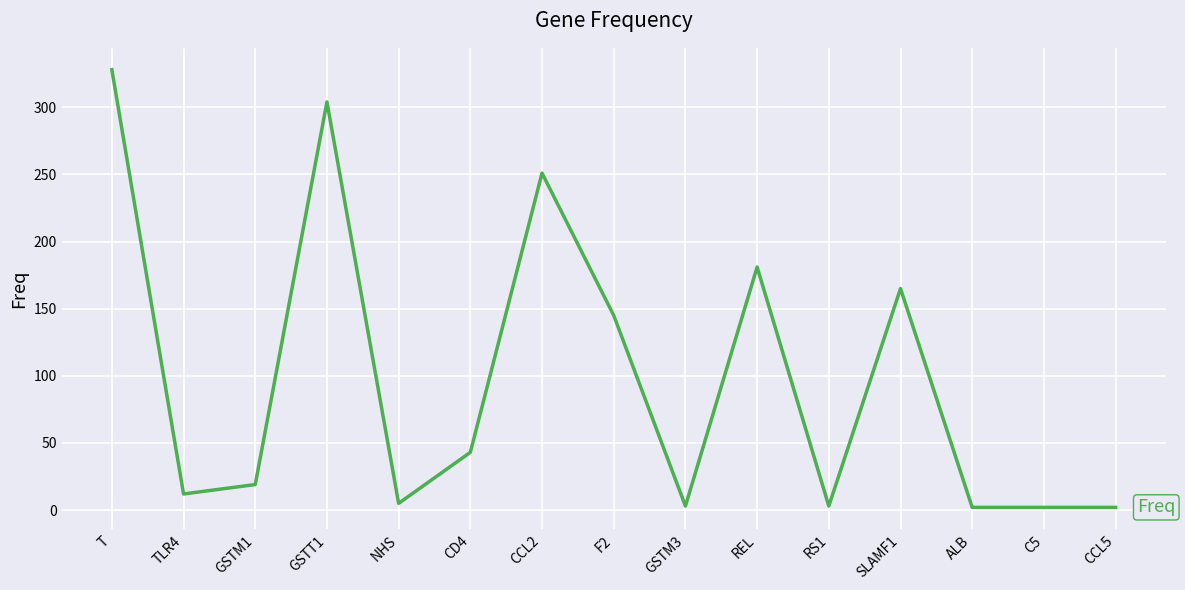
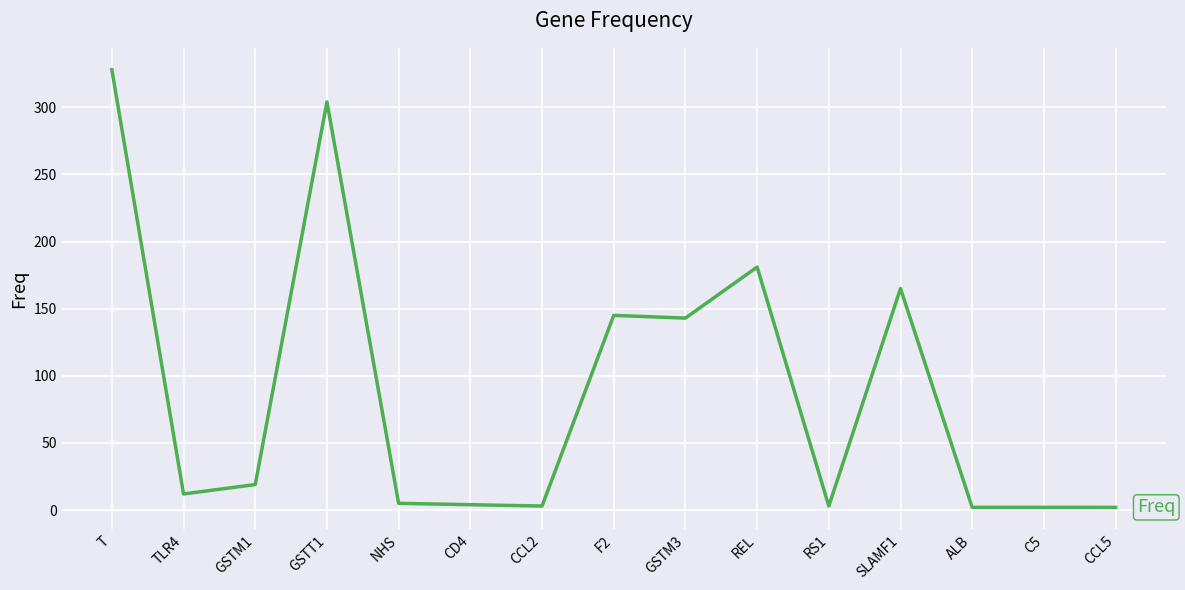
  {
    "T": 328,
    "TLR4": 12,
    "GSTM1": 19,
    "GSTT1": 304,
    "NHS": 5,
-   "CD4": 43,
-   "CCL2": 251,
+   "CD4": 4,
+   "CCL2": 3,
    "F2": 145,
-   "GSTM3": 3,
+   "GSTM3": 143,
    "REL": 181,
    "RS1": 3,
    "SLAMF1": 165,
    "ALB": 2,
    "C5": 2,
    "CCL5": 2
  }
